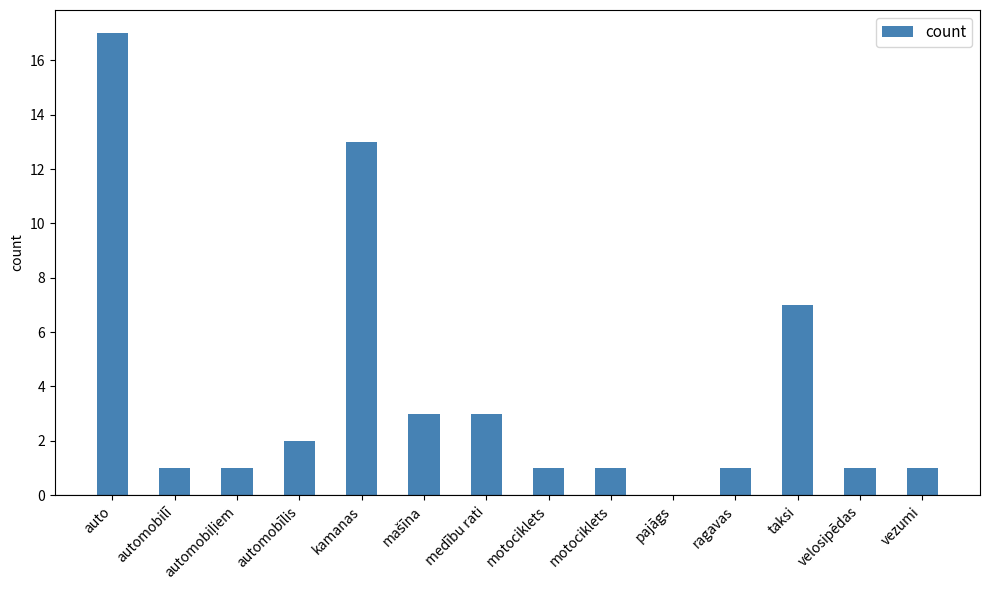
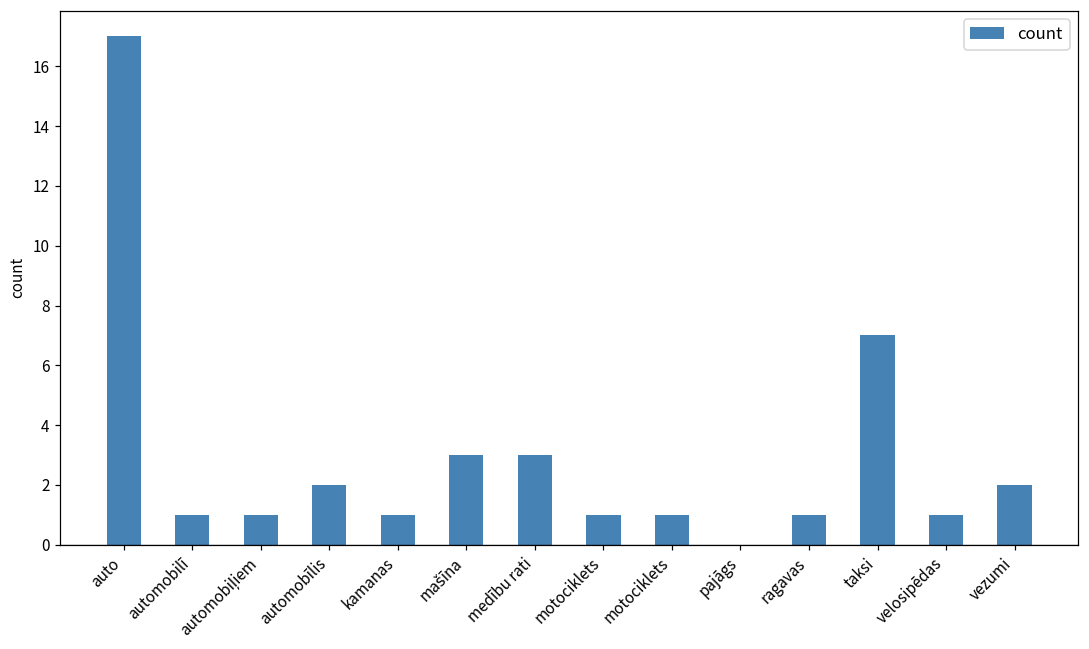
  {
    "auto": 17,
    "automobilī": 1,
    "automobiļiem": 1,
    "automobīlis": 2,
-   "kamanas": 13,
+   "kamanas": 1,
    "mašīna": 3,
    "medību rati": 3,
    "pajāgs": 0,
    "ragavas": 1,
    "taksi": 7,
    "velosipēdas": 1,
-   "vezumi": 1
+   "vezumi": 2
  }
